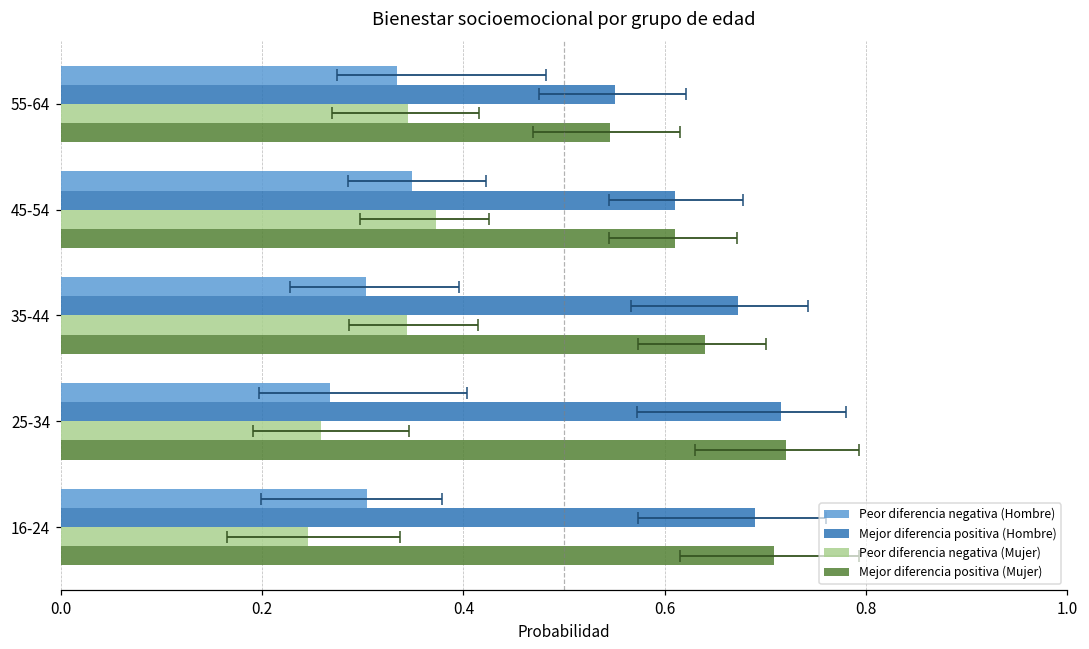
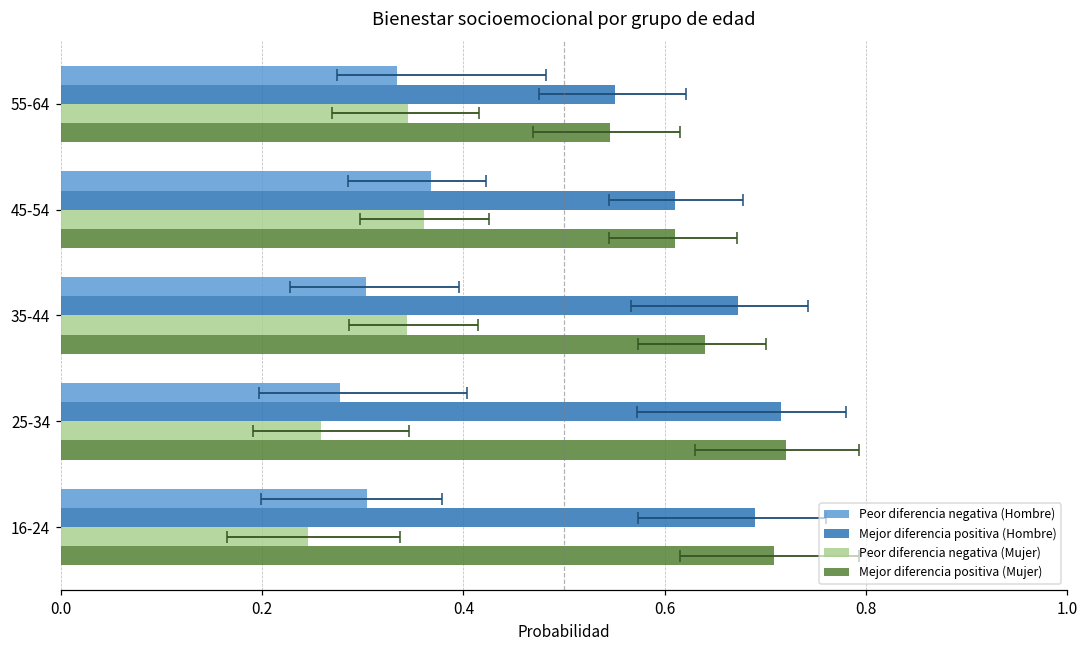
  {
    "Peor diferencia negativa (Hombre)": {
      "55-64": 0.33,
-     "45-54": 0.35,
+     "45-54": 0.37,
      "35-44": 0.30,
-     "25-34": 0.27,
+     "25-34": 0.28,
      "16-24": 0.30
    },
    "Mejor diferencia positiva (Hombre)": {
      "55-64": 0.55,
      "45-54": 0.61,
      "35-44": 0.67,
      "25-34": 0.72,
      "16-24": 0.69
    },
    "Peor diferencia negativa (Mujer)": {
      "55-64": 0.35,
-     "45-54": 0.37,
+     "45-54": 0.36,
      "35-44": 0.34,
      "25-34": 0.26,
      "16-24": 0.25
    }
  }
